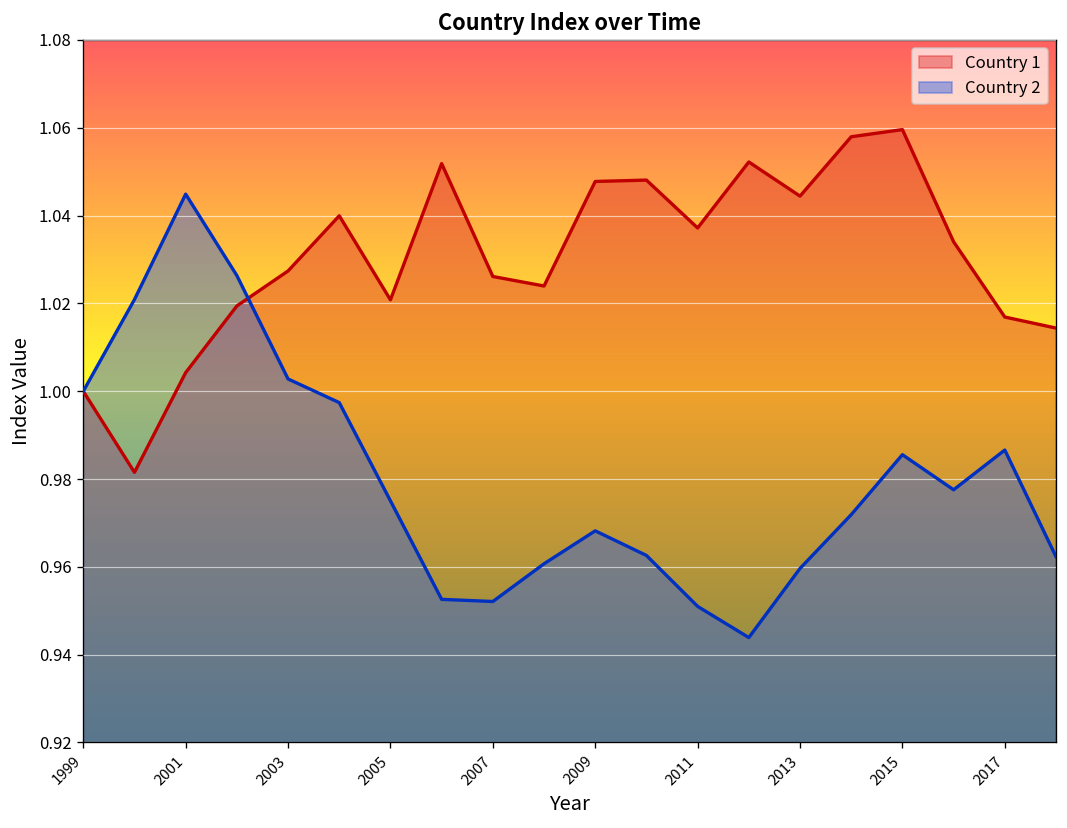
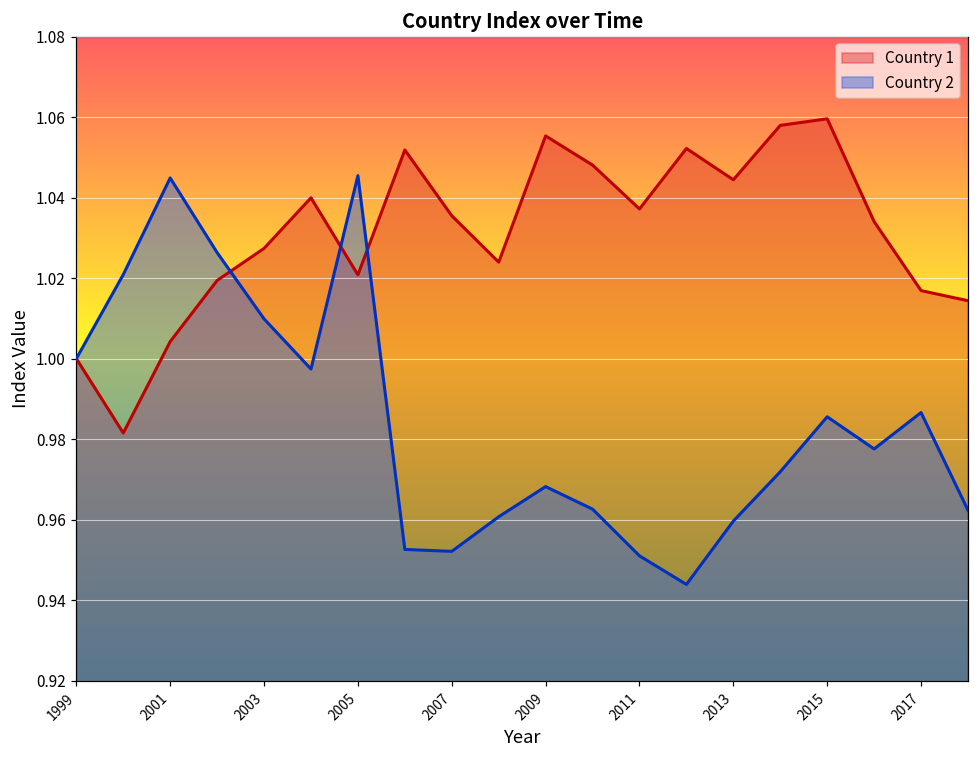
  {
    "Country 1": {
      "2001": 1.004,
      "2003": 1.027,
      "2005": 1.021,
-     "2007": 1.026,
-     "2009": 1.048,
+     "2007": 1.035,
+     "2009": 1.055,
      "2011": 1.037,
      "2013": 1.044,
      "2015": 1.060,
      "2017": 1.017
    },
    "Country 2": {
      "2001": 1.045,
-     "2003": 1.003,
-     "2005": 0.975,
+     "2003": 1.010,
+     "2005": 1.045,
      "2007": 0.952,
      "2009": 0.968,
      "2011": 0.951,
      "2013": 0.960,
      "2015": 0.986,
      "2017": 0.987
    }
  }
